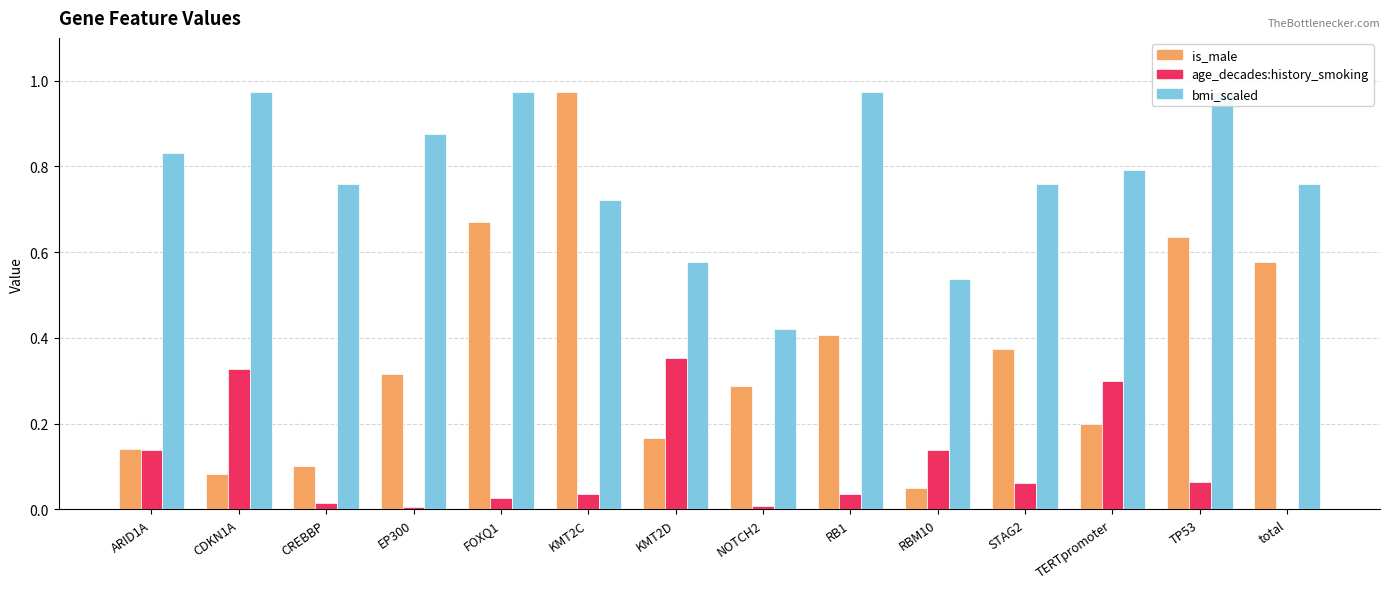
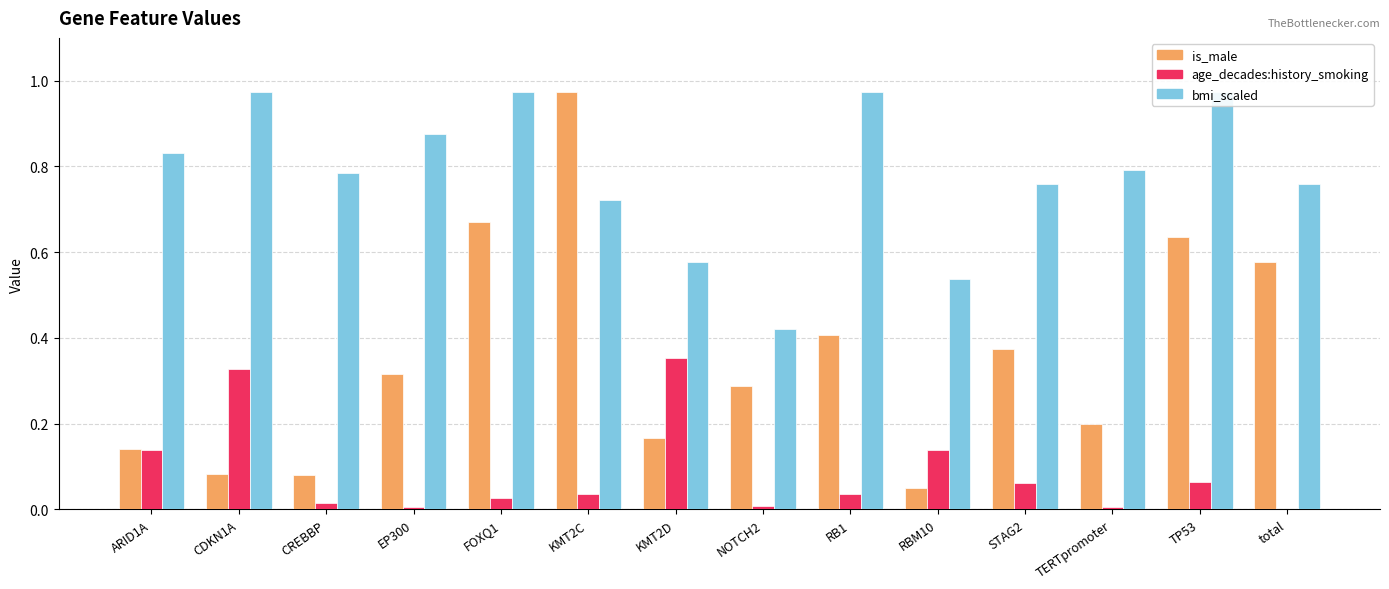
  {
    "is_male": {
      "ARID1A": 0.14,
      "CDKN1A": 0.08,
-     "CREBBP": 0.10,
+     "CREBBP": 0.08,
      "EP300": 0.32,
      "FOXQ1": 0.67,
      "KMT2C": 0.97,
      "KMT2D": 0.17,
      "NOTCH2": 0.29,
      "RB1": 0.41,
      "RBM10": 0.05,
      "STAG2": 0.38,
      "TERTpromoter": 0.20,
      "TP53": 0.64,
      "total": 0.58
    },
    "age_decades:history_smoking": {
      "ARID1A": 0.14,
      "CDKN1A": 0.33,
      "CREBBP": 0.02,
      "FOXQ1": 0.03,
      "KMT2C": 0.04,
      "KMT2D": 0.35,
      "NOTCH2": 0.01,
      "RB1": 0.04,
      "RBM10": 0.14,
      "STAG2": 0.06,
-     "TERTpromoter": 0.30,
+     "TERTpromoter": 0.01,
      "TP53": 0.06
    },
    "bmi_scaled": {
      "ARID1A": 0.83,
      "CDKN1A": 0.97,
-     "CREBBP": 0.76,
+     "CREBBP": 0.78,
      "EP300": 0.88,
      "FOXQ1": 0.97,
      "KMT2C": 0.72,
      "KMT2D": 0.58,
      "NOTCH2": 0.42,
      "RB1": 0.97,
      "RBM10": 0.54,
      "STAG2": 0.76,
      "TERTpromoter": 0.79,
      "total": 0.76
    }
  }
